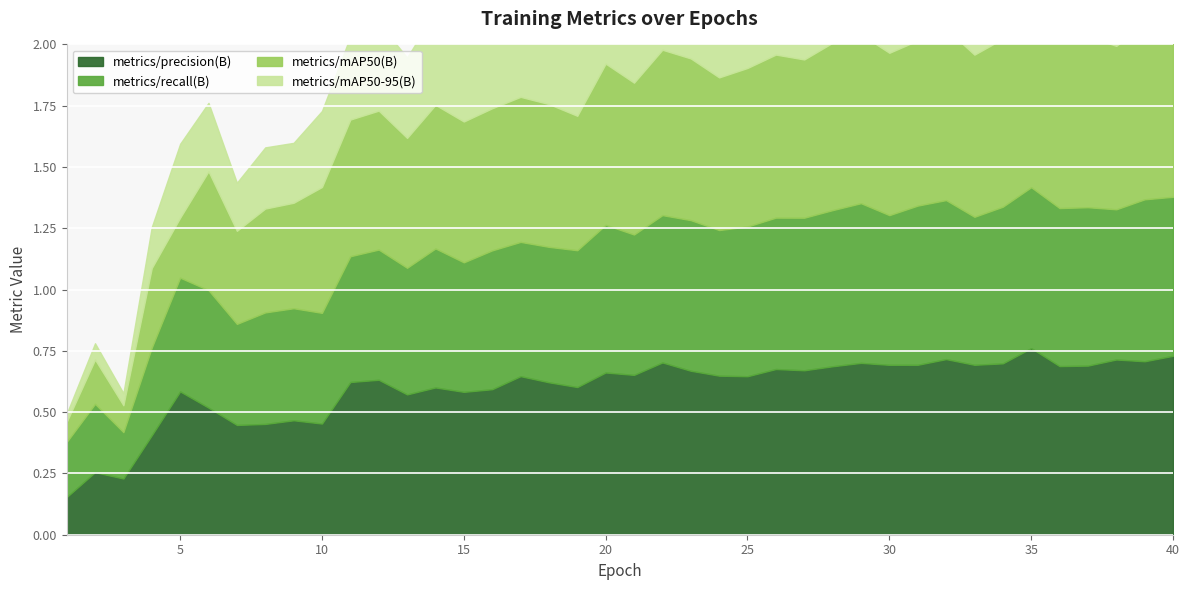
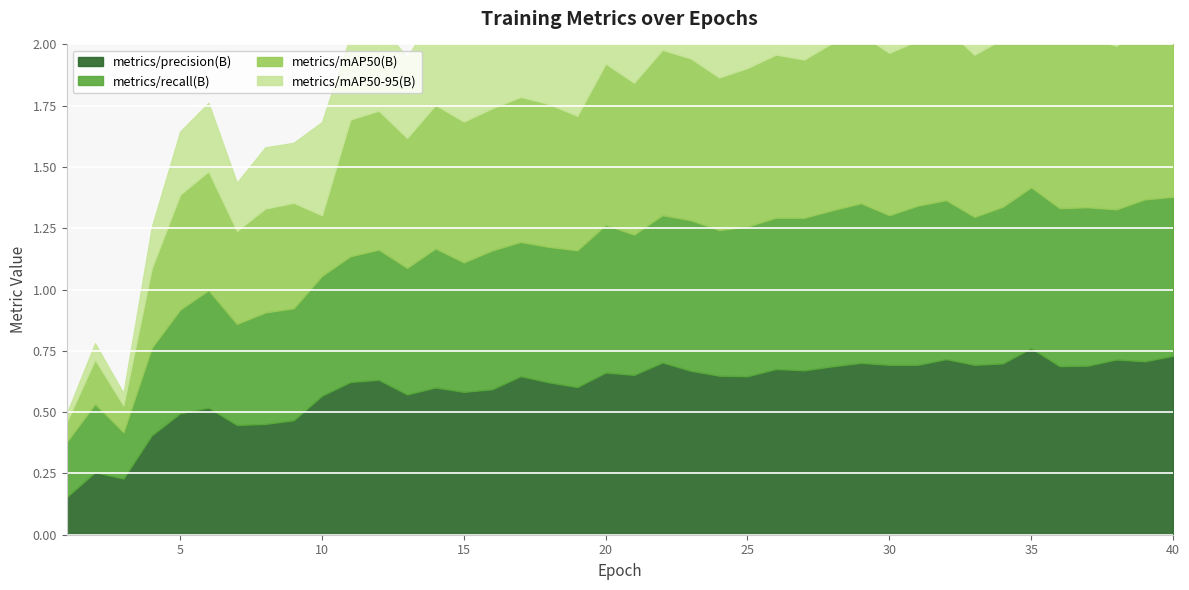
  {
    "metrics/precision(B)": {
-     "5": 0.58,
-     "10": 0.45,
+     "5": 0.50,
+     "10": 0.57,
      "15": 0.58,
      "20": 0.66,
      "25": 0.65,
      "30": 0.69,
      "35": 0.76,
      "40": 0.73
    },
    "metrics/recall(B)": {
-     "5": 0.46,
-     "10": 0.45,
+     "5": 0.42,
+     "10": 0.49,
      "15": 0.53,
      "20": 0.60,
      "25": 0.61,
      "30": 0.61,
      "35": 0.66,
      "40": 0.65
    },
    "metrics/mAP50(B)": {
-     "5": 0.24,
-     "10": 0.51,
+     "5": 0.47,
+     "10": 0.25,
      "15": 0.57,
      "20": 0.66,
      "25": 0.65,
      "30": 0.66
    },
    "metrics/mAP50-95(B)": {
-     "5": 0.30,
-     "10": 0.31
+     "5": 0.26,
+     "10": 0.38
    }
  }
